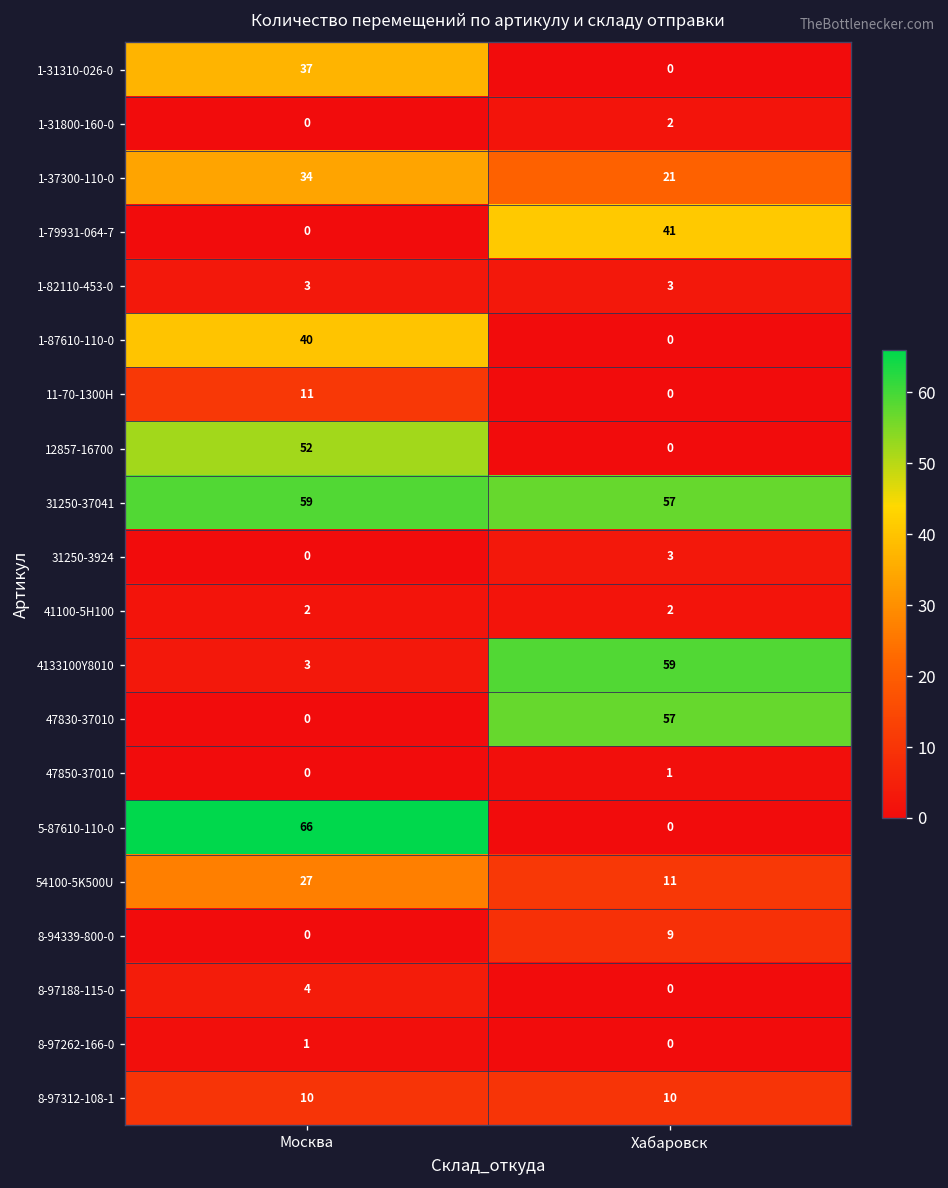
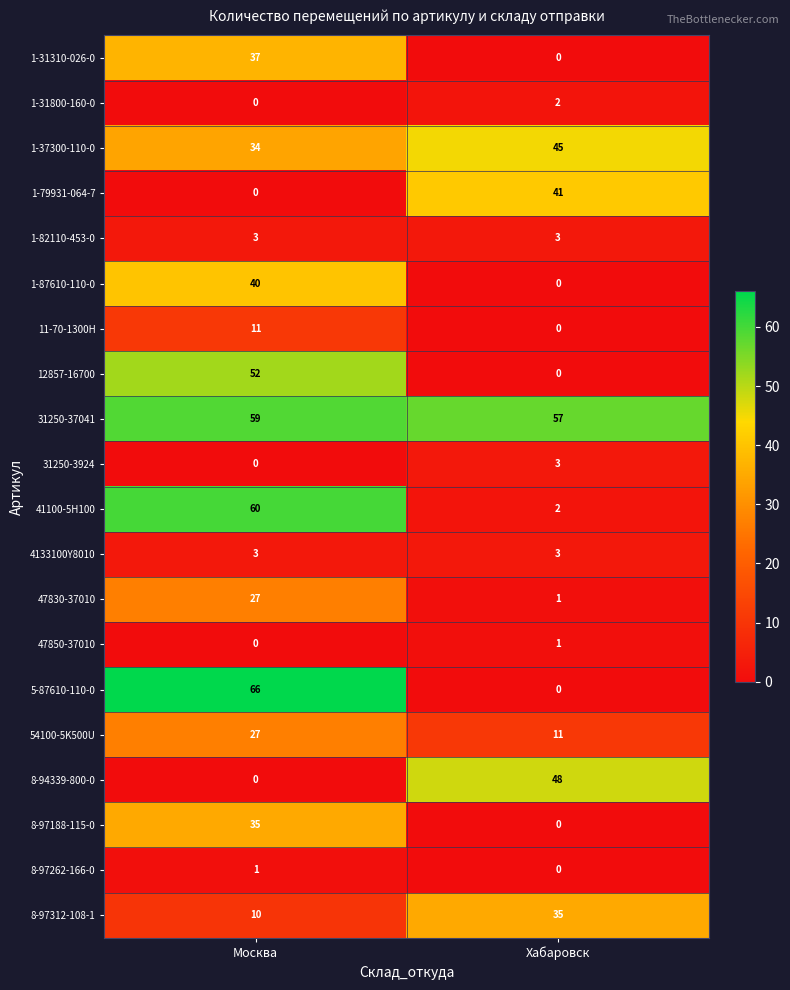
  {
    "1-31310-026-0": {
      "Москва": 37,
      "Хабаровск": 0
    },
    "1-31800-160-0": {
      "Москва": 0,
      "Хабаровск": 2
    },
    "1-37300-110-0": {
      "Москва": 34,
-     "Хабаровск": 21
+     "Хабаровск": 45
    },
    "1-79931-064-7": {
      "Москва": 0,
      "Хабаровск": 41
    },
    "1-82110-453-0": {
      "Москва": 3,
      "Хабаровск": 3
    },
    "1-87610-110-0": {
      "Москва": 40,
      "Хабаровск": 0
    },
    "11-70-1300H": {
      "Москва": 11,
      "Хабаровск": 0
    },
    "12857-16700": {
      "Москва": 52,
      "Хабаровск": 0
    },
    "31250-37041": {
      "Москва": 59,
      "Хабаровск": 57
    },
    "31250-3924": {
      "Москва": 0,
      "Хабаровск": 3
    },
    "41100-5H100": {
-     "Москва": 2,
+     "Москва": 60,
      "Хабаровск": 2
    },
    "4133100Y8010": {
      "Москва": 3,
-     "Хабаровск": 59
+     "Хабаровск": 3
    },
    "47830-37010": {
-     "Москва": 0,
-     "Хабаровск": 57
+     "Москва": 27,
+     "Хабаровск": 1
    },
    "47850-37010": {
      "Москва": 0,
      "Хабаровск": 1
    },
    "5-87610-110-0": {
      "Москва": 66,
      "Хабаровск": 0
    },
    "54100-5K500U": {
      "Москва": 27,
      "Хабаровск": 11
    },
    "8-94339-800-0": {
      "Москва": 0,
-     "Хабаровск": 9
+     "Хабаровск": 48
    },
    "8-97188-115-0": {
-     "Москва": 4,
+     "Москва": 35,
      "Хабаровск": 0
    },
    "8-97262-166-0": {
      "Москва": 1,
      "Хабаровск": 0
    },
    "8-97312-108-1": {
      "Москва": 10,
-     "Хабаровск": 10
+     "Хабаровск": 35
    }
  }
